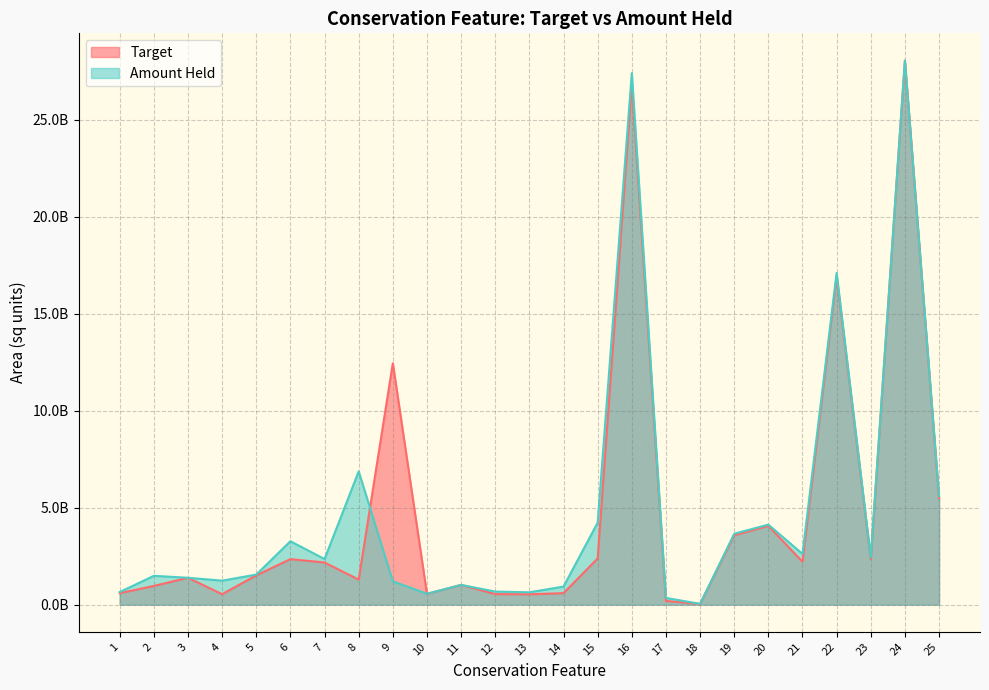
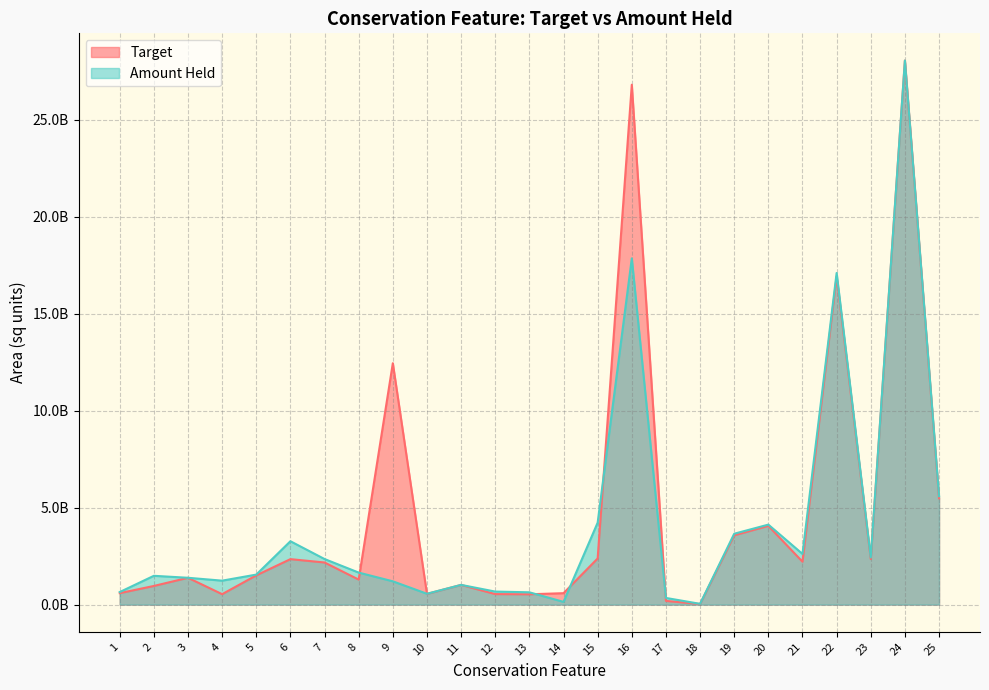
  {
    "Target": {
      "2": 1000000000,
      "4": 500000000,
      "6": 2300000000,
      "7": 2200000000,
      "8": 1300000000,
      "9": 12400000000,
      "14": 600000000,
      "15": 2400000000,
      "16": 26800000000,
      "17": 200000000,
      "21": 2200000000,
      "22": 16900000000
    },
    "Amount Held": {
      "2": 1500000000,
      "4": 1200000000,
      "6": 3300000000,
      "7": 2300000000,
-     "8": 6900000000,
+     "8": 1700000000,
      "9": 1200000000,
-     "14": 900000000,
+     "14": 100000000,
      "15": 4200000000,
-     "16": 27400000000,
+     "16": 17800000000,
      "17": 300000000,
      "21": 2600000000,
      "22": 17100000000
    }
  }
